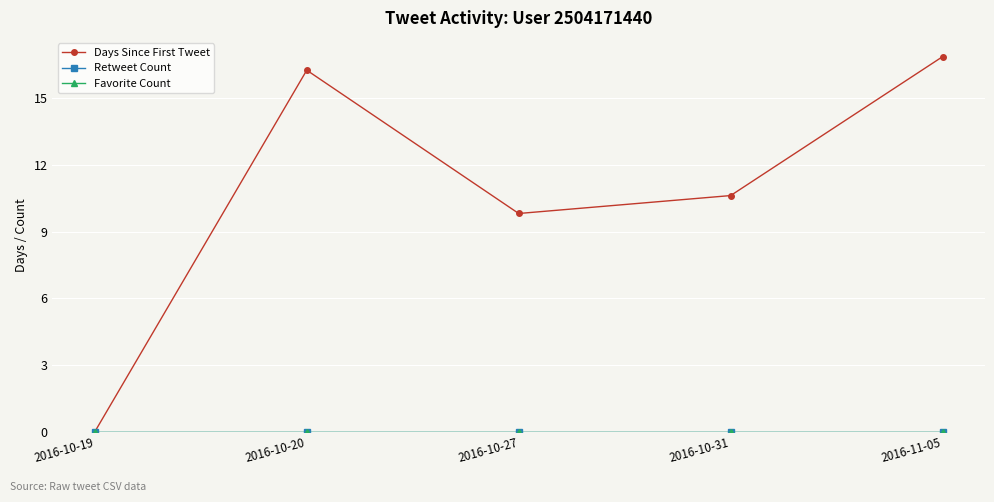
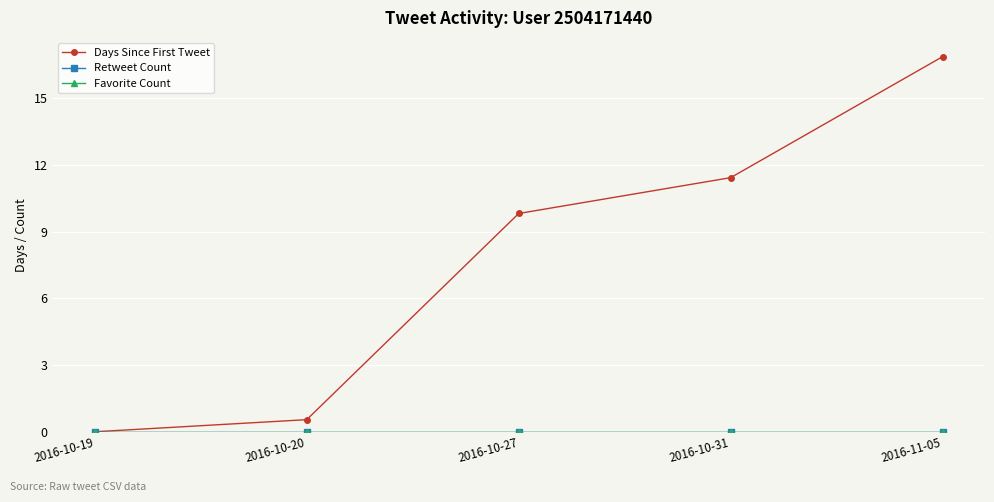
  {
    "Days Since First Tweet": {
-     "2016-10-20": 16.3,
+     "2016-10-20": 0.5,
      "2016-10-27": 9.8,
-     "2016-10-31": 10.6,
+     "2016-10-31": 11.4,
      "2016-11-05": 16.9
    },
    "Favorite Count": {
      "2016-10-20": 0.0,
      "2016-10-27": 0.0,
      "2016-10-31": 0.0,
      "2016-11-05": 0.0
    }
  }
